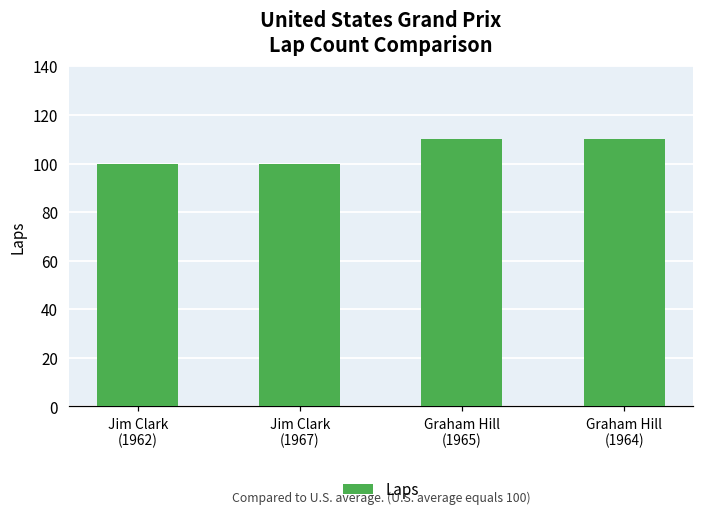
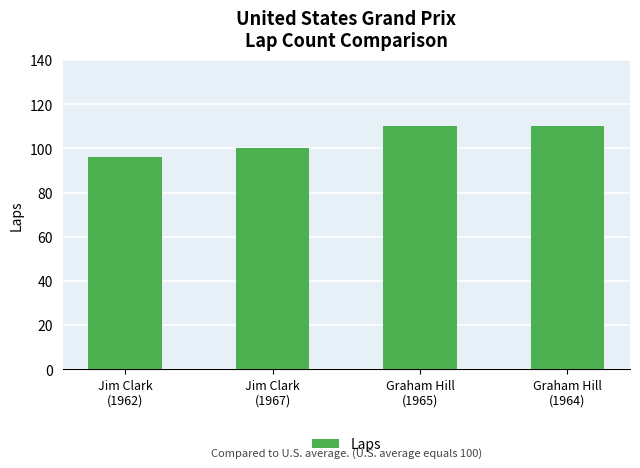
  {
-   "Jim Clark (1962)": 100,
+   "Jim Clark (1962)": 96,
    "Jim Clark (1967)": 100,
    "Graham Hill (1965)": 110,
    "Graham Hill (1964)": 110
  }
